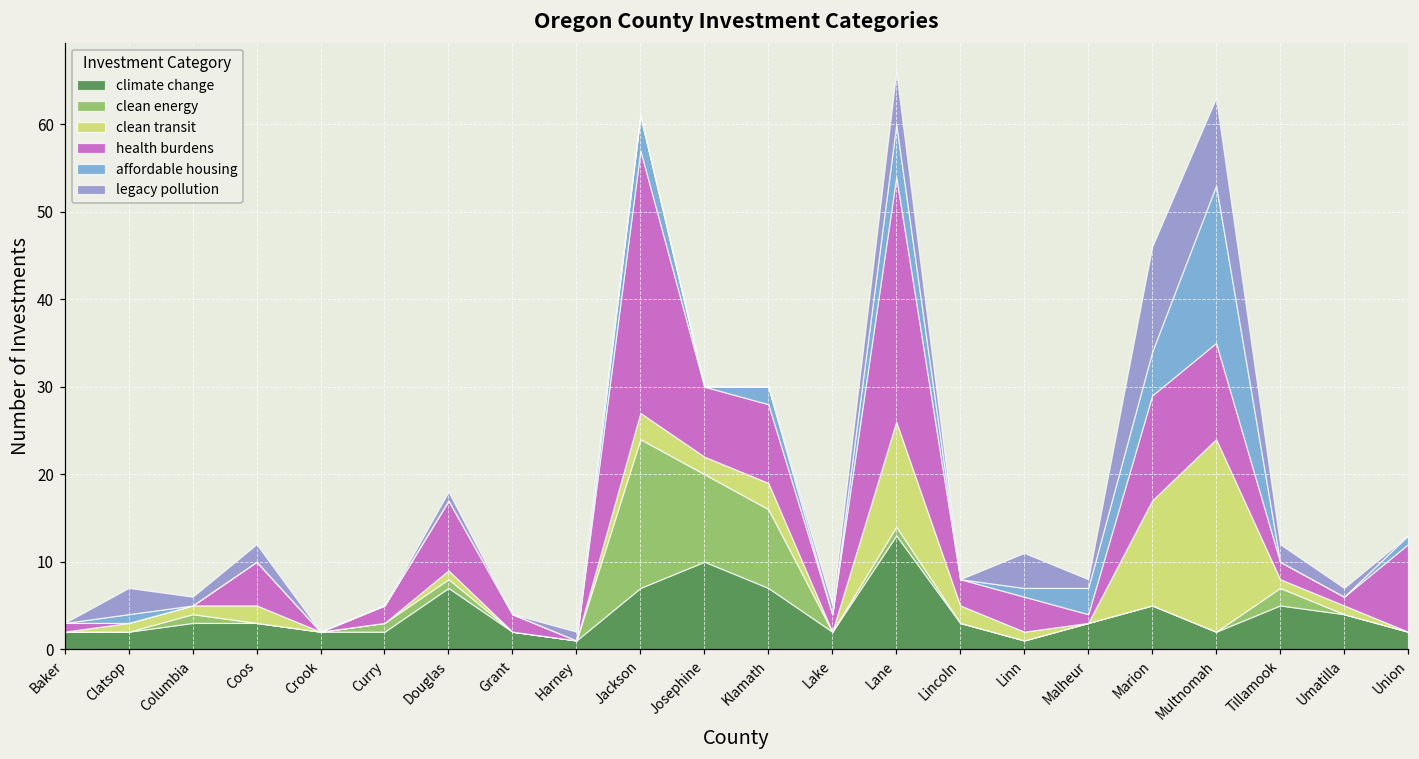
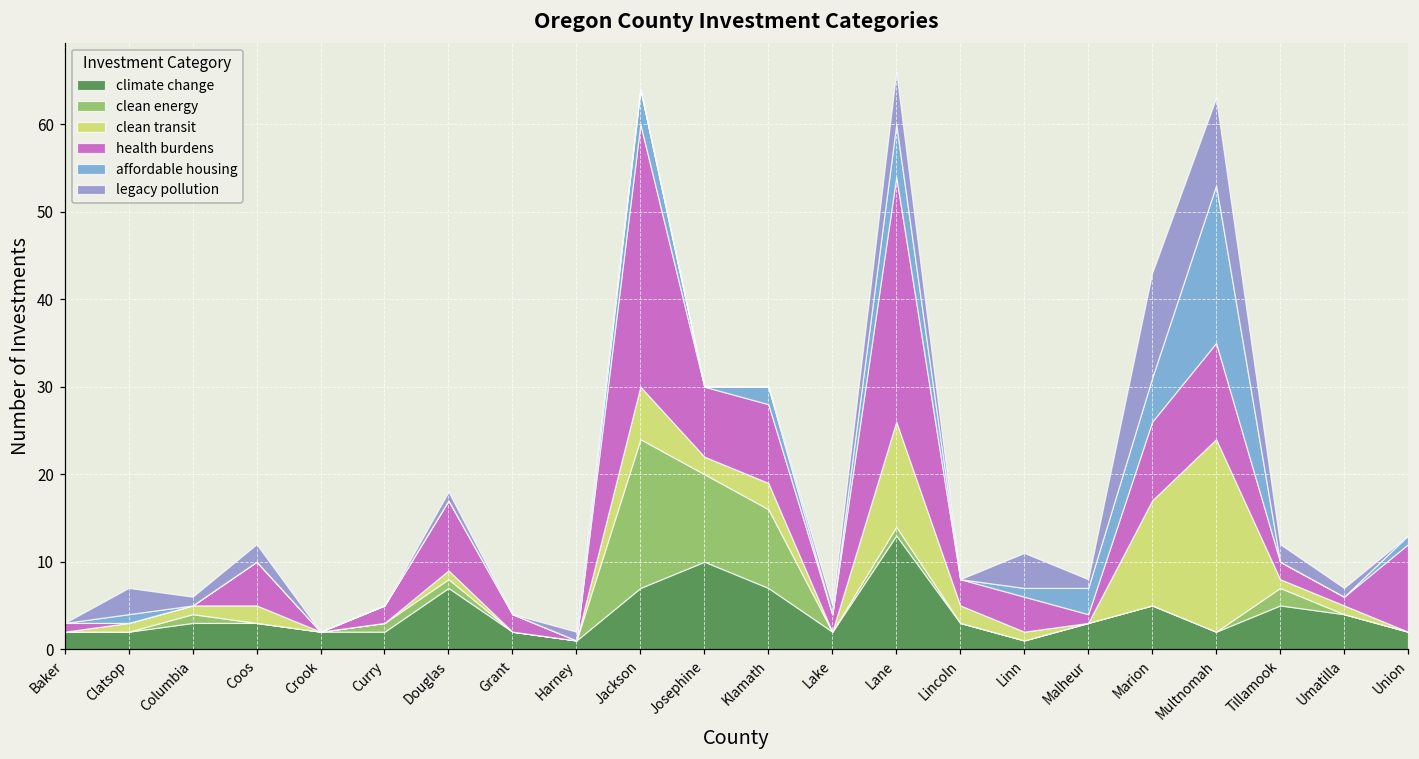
  {
    "climate change": {
      "Columbia": 3,
      "Curry": 2,
      "Douglas": 7,
      "Jackson": 7,
      "Josephine": 10,
      "Klamath": 7,
      "Lane": 13,
      "Tillamook": 5
    },
    "clean energy": {
      "Columbia": 1,
      "Douglas": 1,
      "Jackson": 17,
      "Josephine": 10,
      "Klamath": 9,
      "Lane": 1,
      "Tillamook": 2
    },
    "clean transit": {
      "Coos": 2,
      "Douglas": 1,
-     "Jackson": 3,
+     "Jackson": 6,
      "Josephine": 2,
      "Klamath": 3,
      "Lane": 12,
      "Lincoln": 2,
      "Linn": 1,
      "Marion": 12,
      "Multnomah": 22,
      "Tillamook": 1,
      "Umatilla": 1
    },
    "health burdens": {
      "Jackson": 30,
      "Klamath": 9,
      "Lane": 28,
      "Linn": 4,
      "Malheur": 1,
-     "Marion": 12,
+     "Marion": 9,
      "Multnomah": 11,
      "Union": 10
    }
  }
